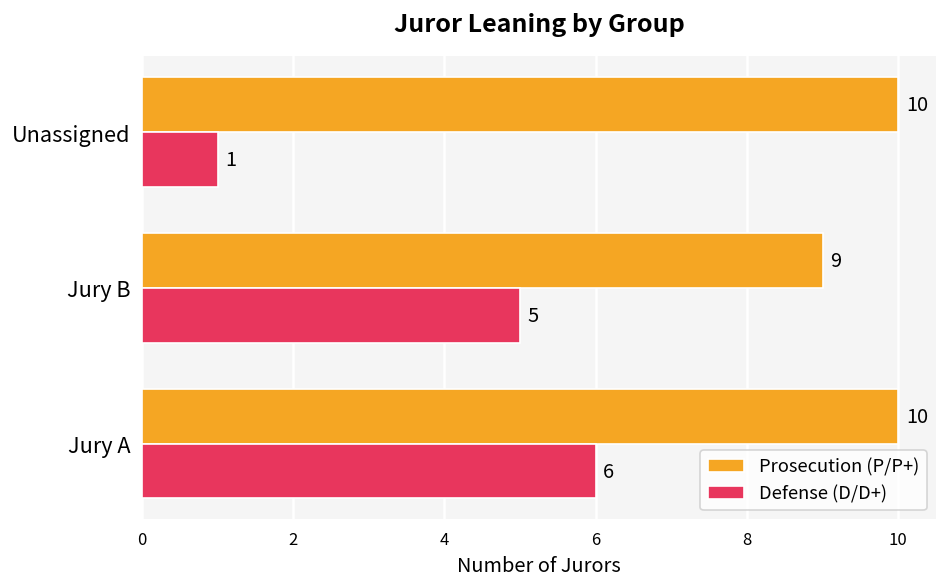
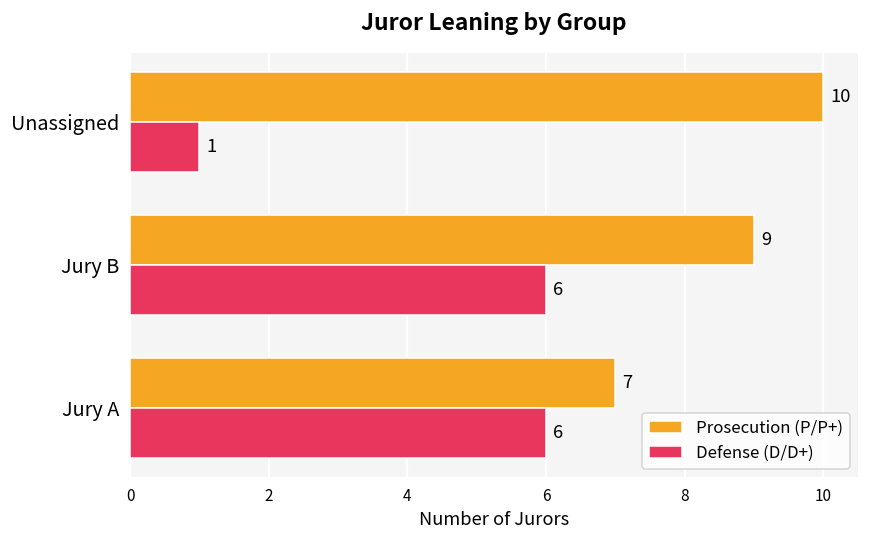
  {
    "Prosecution (P/P+)": {
      "Unassigned": 10,
      "Jury B": 9,
-     "Jury A": 10
+     "Jury A": 7
    },
    "Defense (D/D+)": {
      "Unassigned": 1,
-     "Jury B": 5,
+     "Jury B": 6,
      "Jury A": 6
    }
  }
